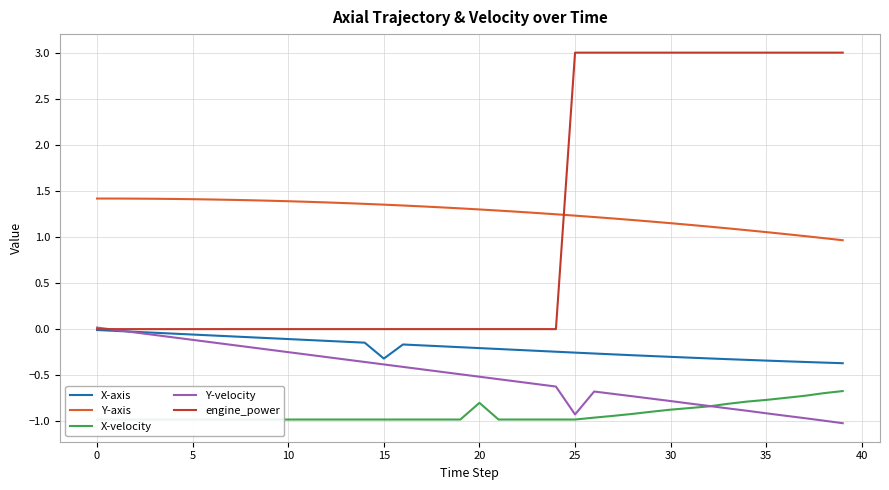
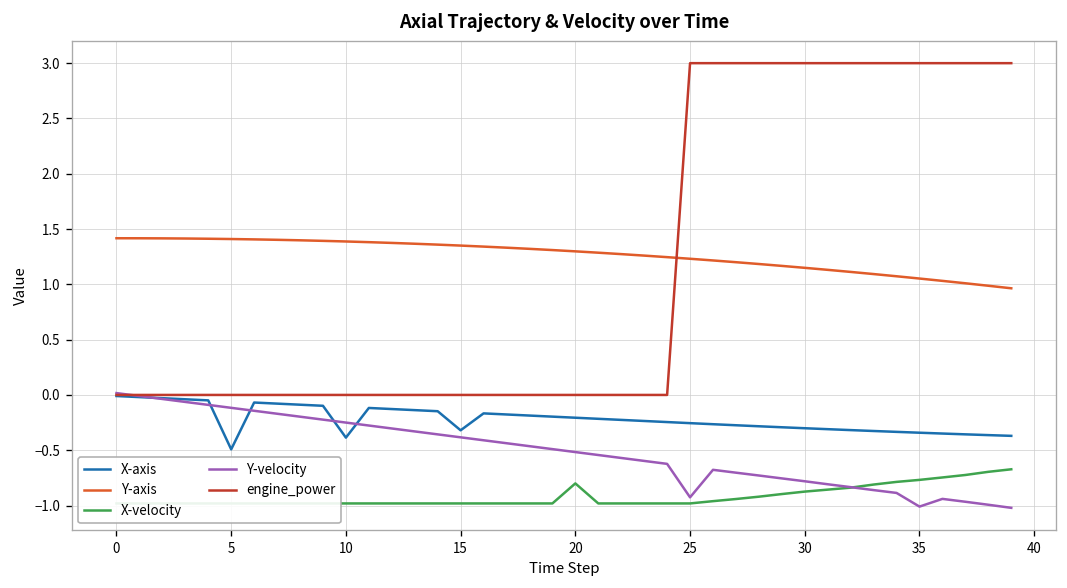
  {
    "X-axis": {
-     "5": -0.1,
-     "10": -0.1,
+     "5": -0.5,
+     "10": -0.4,
      "15": -0.3,
      "20": -0.2,
      "25": -0.3,
      "30": -0.3,
      "35": -0.3
    },
    "X-velocity": {
      "10": -1.0,
      "15": -1.0,
      "20": -0.8,
      "25": -1.0,
      "30": -0.9,
      "35": -0.8
    },
    "Y-velocity": {
      "5": -0.1,
      "10": -0.2,
      "15": -0.4,
      "20": -0.5,
      "25": -0.9,
      "30": -0.8,
-     "35": -0.9
+     "35": -1.0
    }
  }
